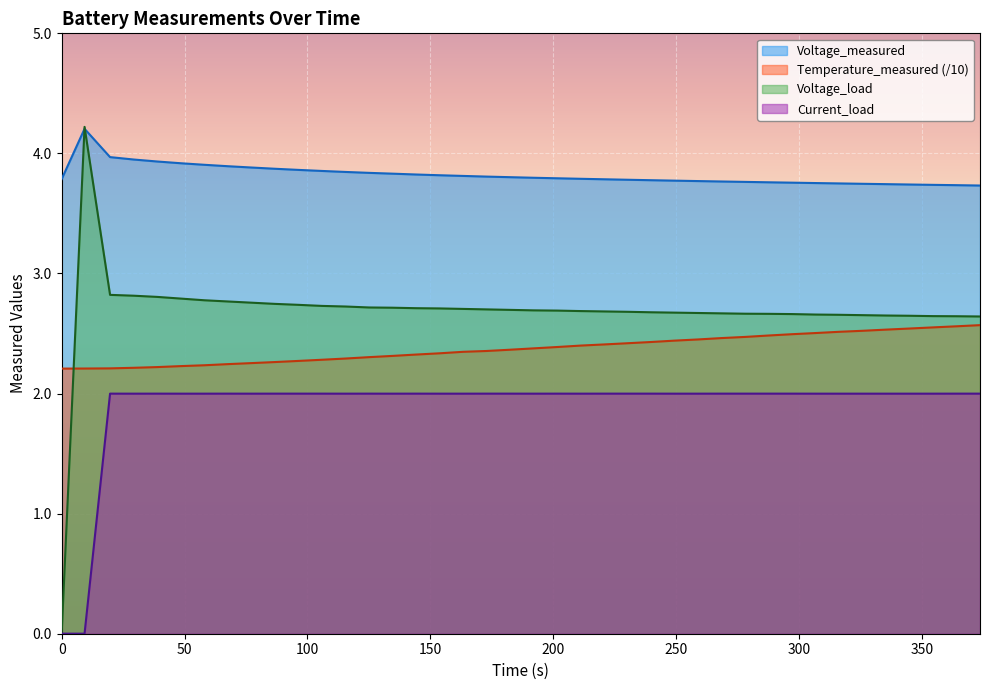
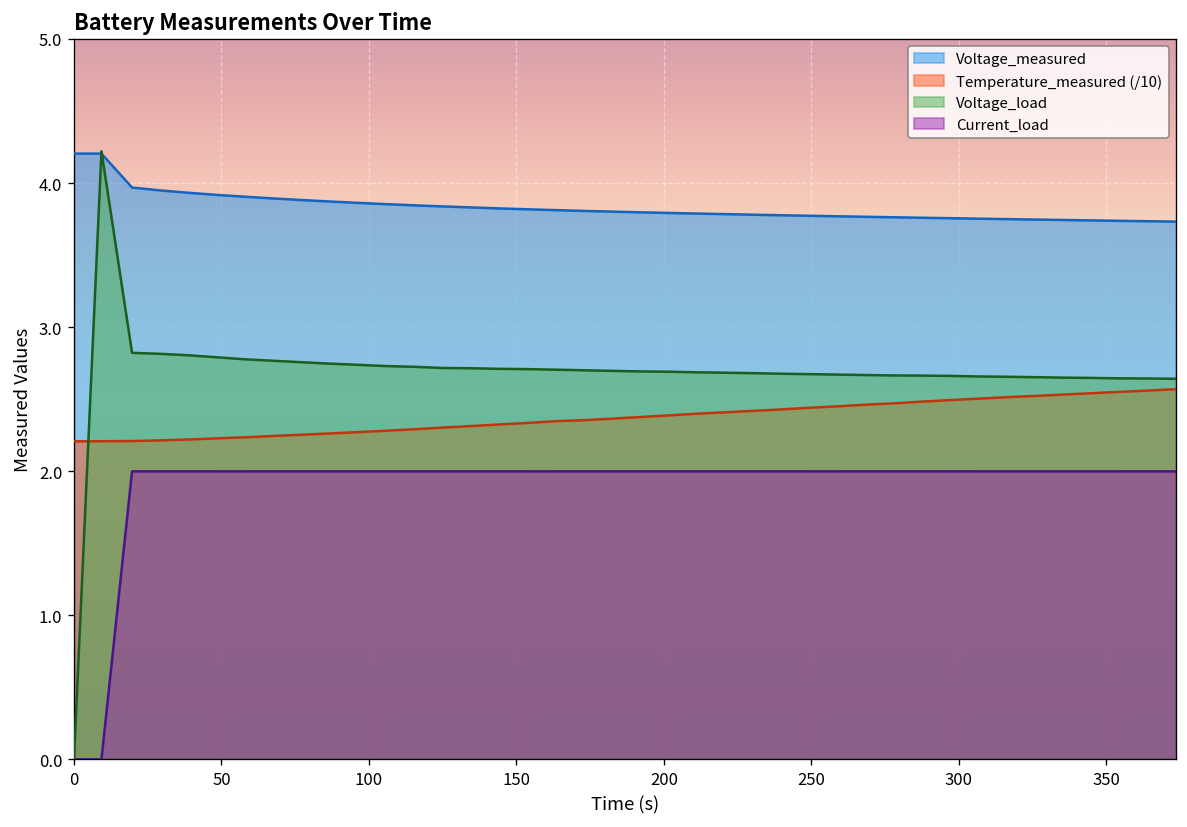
  {
    "Voltage_measured": {
-     "0": 3.79
+     "0": 4.20
    },
    "Temperature_measured (/10)": {
      "0": 2.21
    }
  }
